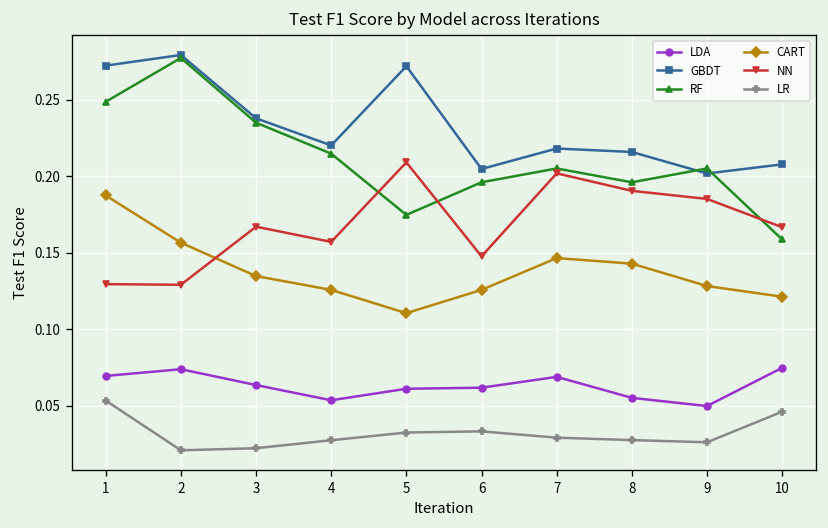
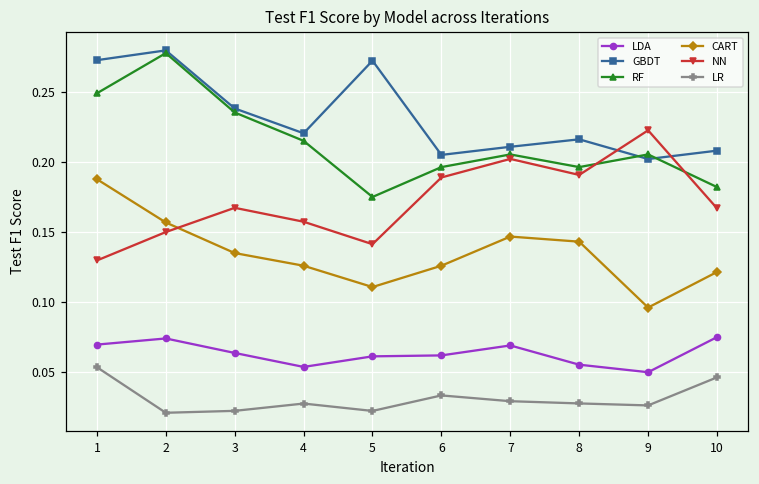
  {
    "LDA": {
      "1": 0.069,
      "2": 0.074,
      "3": 0.063,
      "4": 0.053,
      "5": 0.061,
      "6": 0.062,
      "7": 0.069,
      "8": 0.055,
      "9": 0.050,
      "10": 0.075
    },
    "GBDT": {
      "1": 0.272,
      "3": 0.238,
      "4": 0.220,
      "5": 0.272,
      "6": 0.205,
-     "7": 0.218,
+     "7": 0.211,
      "8": 0.216,
      "9": 0.202,
      "10": 0.208
    },
    "RF": {
      "1": 0.249,
      "3": 0.235,
      "4": 0.215,
      "5": 0.175,
      "6": 0.196,
      "7": 0.205,
      "8": 0.196,
      "9": 0.205,
-     "10": 0.159
+     "10": 0.182
    },
    "CART": {
      "1": 0.187,
      "2": 0.157,
      "3": 0.135,
      "4": 0.126,
      "5": 0.110,
      "6": 0.126,
      "7": 0.146,
      "8": 0.143,
-     "9": 0.128,
+     "9": 0.096,
      "10": 0.121
    },
    "NN": {
      "1": 0.129,
-     "2": 0.129,
+     "2": 0.150,
      "3": 0.167,
      "4": 0.157,
-     "5": 0.209,
-     "6": 0.148,
+     "5": 0.141,
+     "6": 0.189,
      "7": 0.202,
      "8": 0.190,
-     "9": 0.185,
+     "9": 0.222,
      "10": 0.167
    },
    "LR": {
      "1": 0.053,
      "2": 0.021,
      "3": 0.022,
      "4": 0.027,
-     "5": 0.032,
+     "5": 0.022,
      "6": 0.033,
      "7": 0.029,
      "8": 0.027,
      "9": 0.026,
      "10": 0.046
    }
  }
